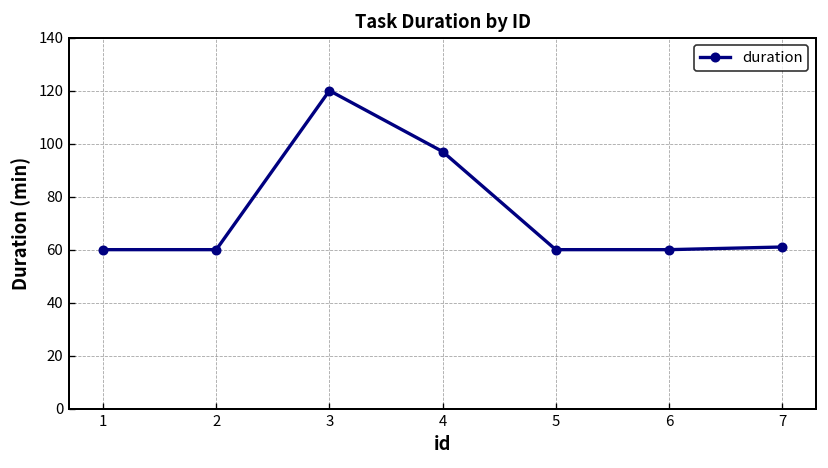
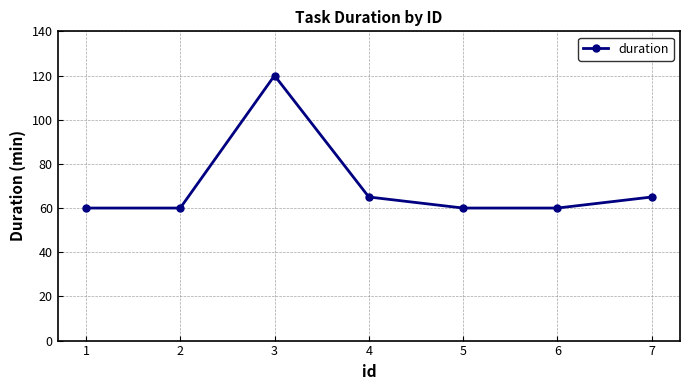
  {
    "1": 60,
    "2": 60,
    "3": 120,
-   "4": 97,
+   "4": 65,
    "5": 60,
    "6": 60,
-   "7": 61
+   "7": 65
  }
